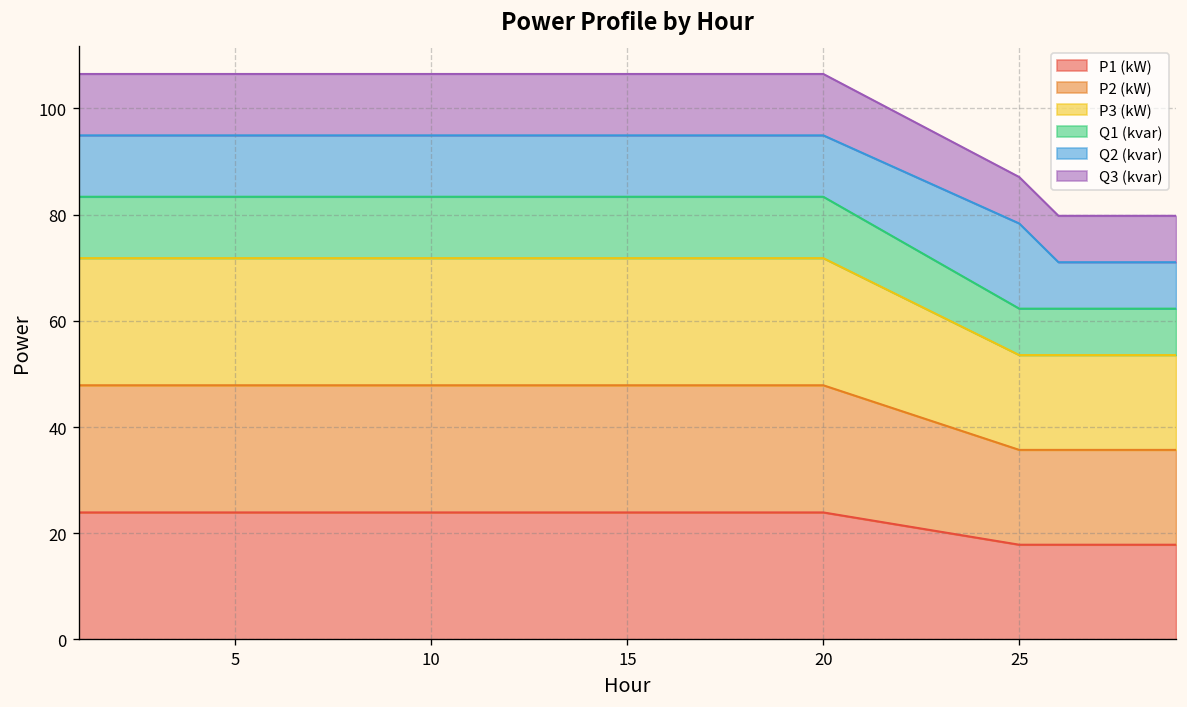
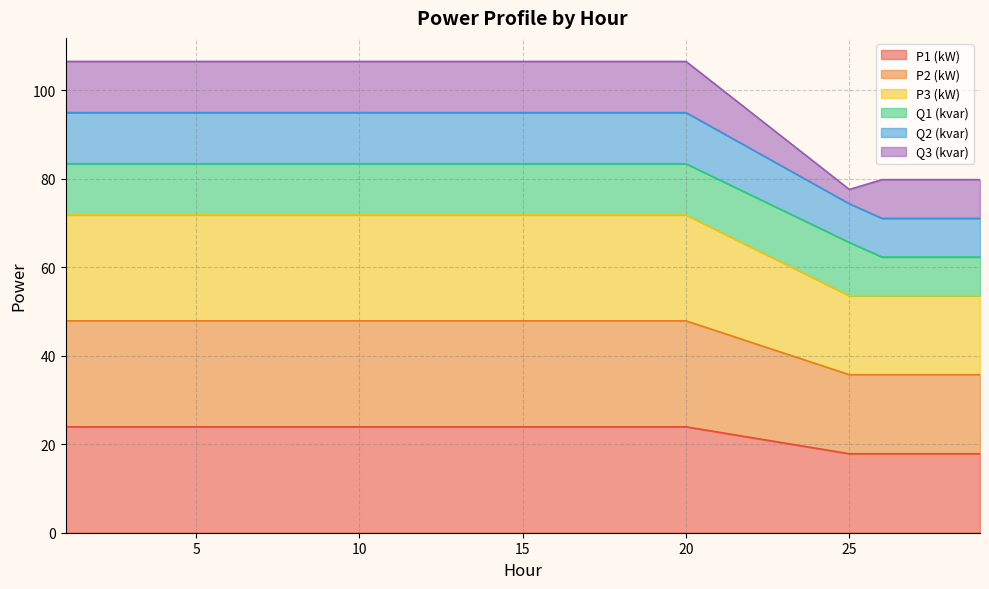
  {
    "P3 (kW)": {
      "5": 24,
      "10": 24,
      "15": 24,
      "20": 24,
      "25": 18
    },
    "Q1 (kvar)": {
      "5": 12,
      "10": 12,
      "15": 12,
      "20": 12,
-     "25": 9
+     "25": 12
    },
    "Q2 (kvar)": {
      "5": 12,
      "10": 12,
      "15": 12,
      "20": 12,
-     "25": 16
+     "25": 9
    },
    "Q3 (kvar)": {
      "5": 12,
      "10": 12,
      "15": 12,
      "20": 12,
-     "25": 9
+     "25": 3
    }
  }
